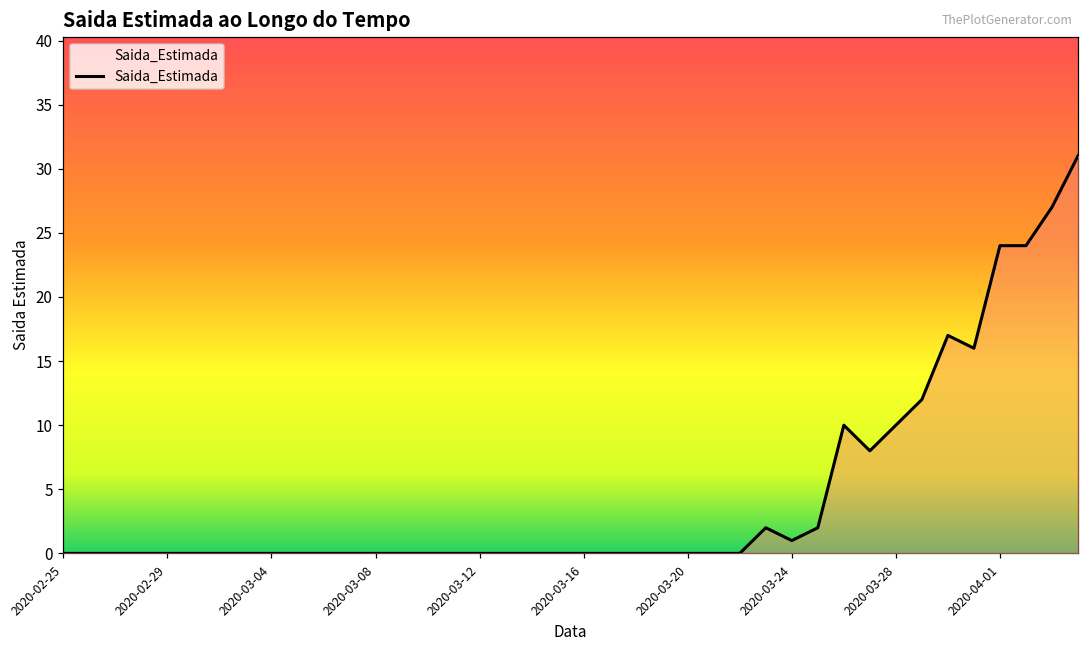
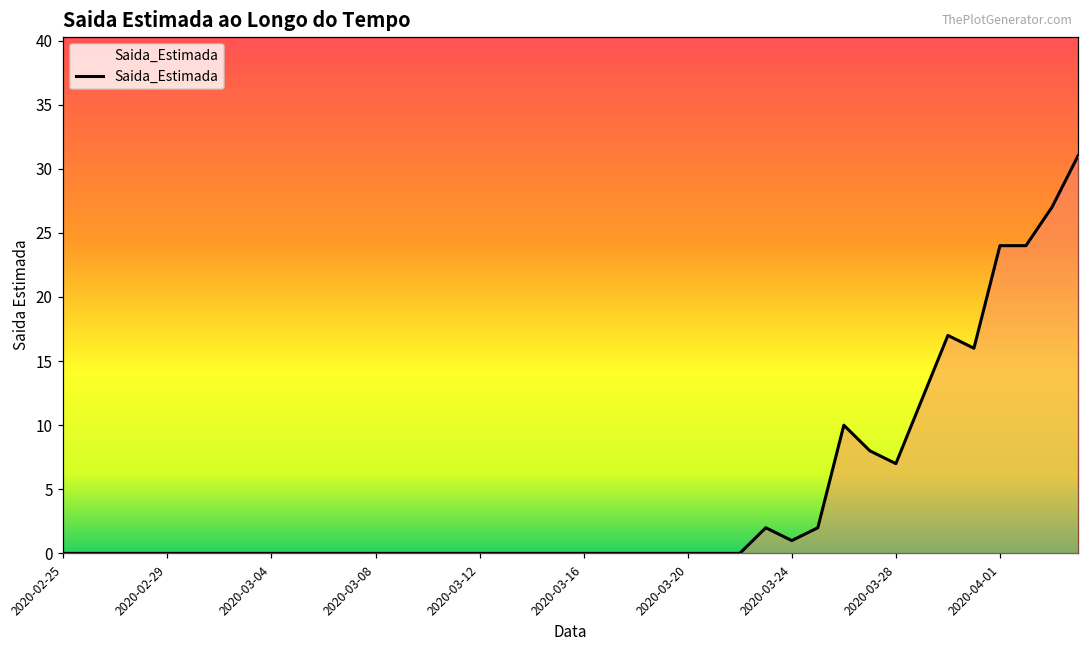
  {
    "2020-02-25": 0,
    "2020-02-29": 0,
    "2020-03-04": 0,
    "2020-03-08": 0,
    "2020-03-12": 0,
    "2020-03-16": 0,
    "2020-03-20": 0,
    "2020-03-24": 1,
-   "2020-03-28": 10,
+   "2020-03-28": 7,
    "2020-04-01": 24
  }
